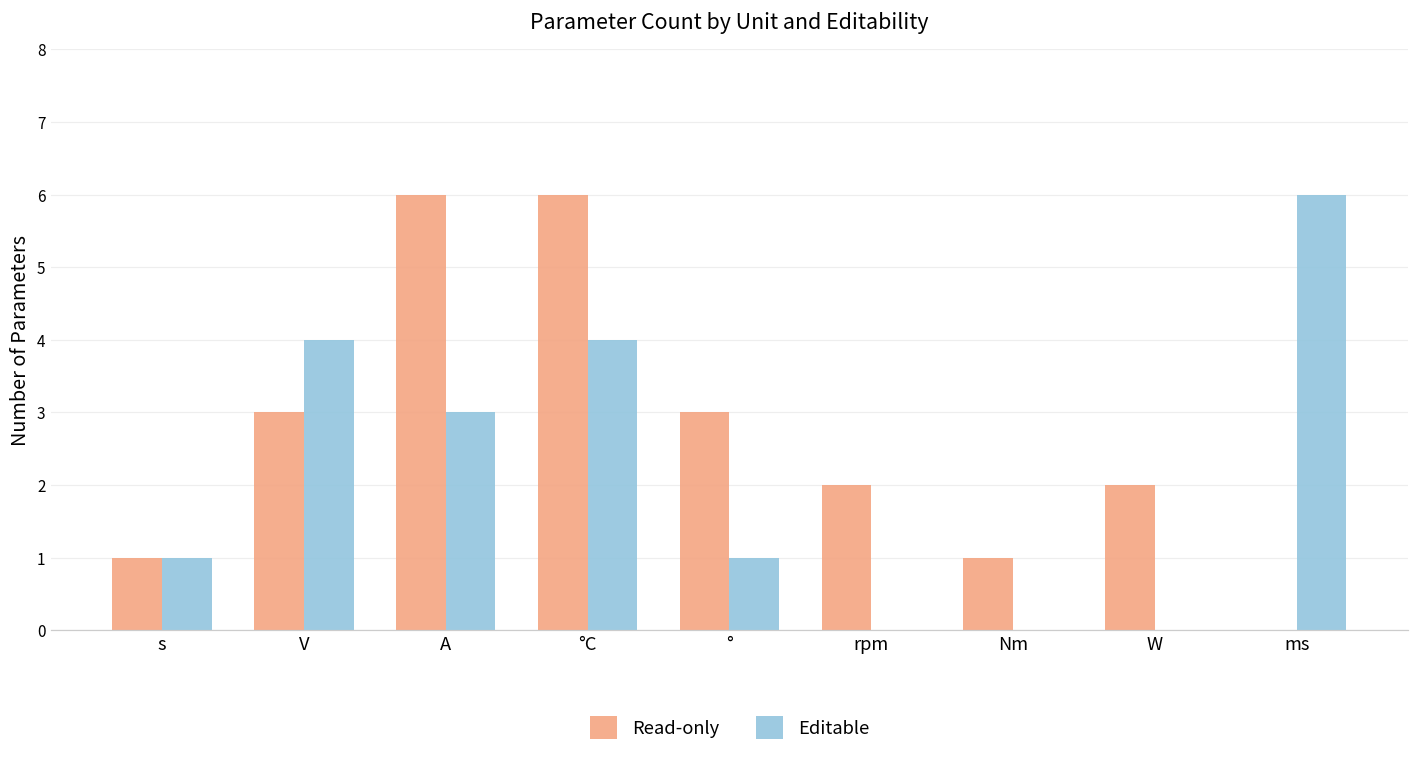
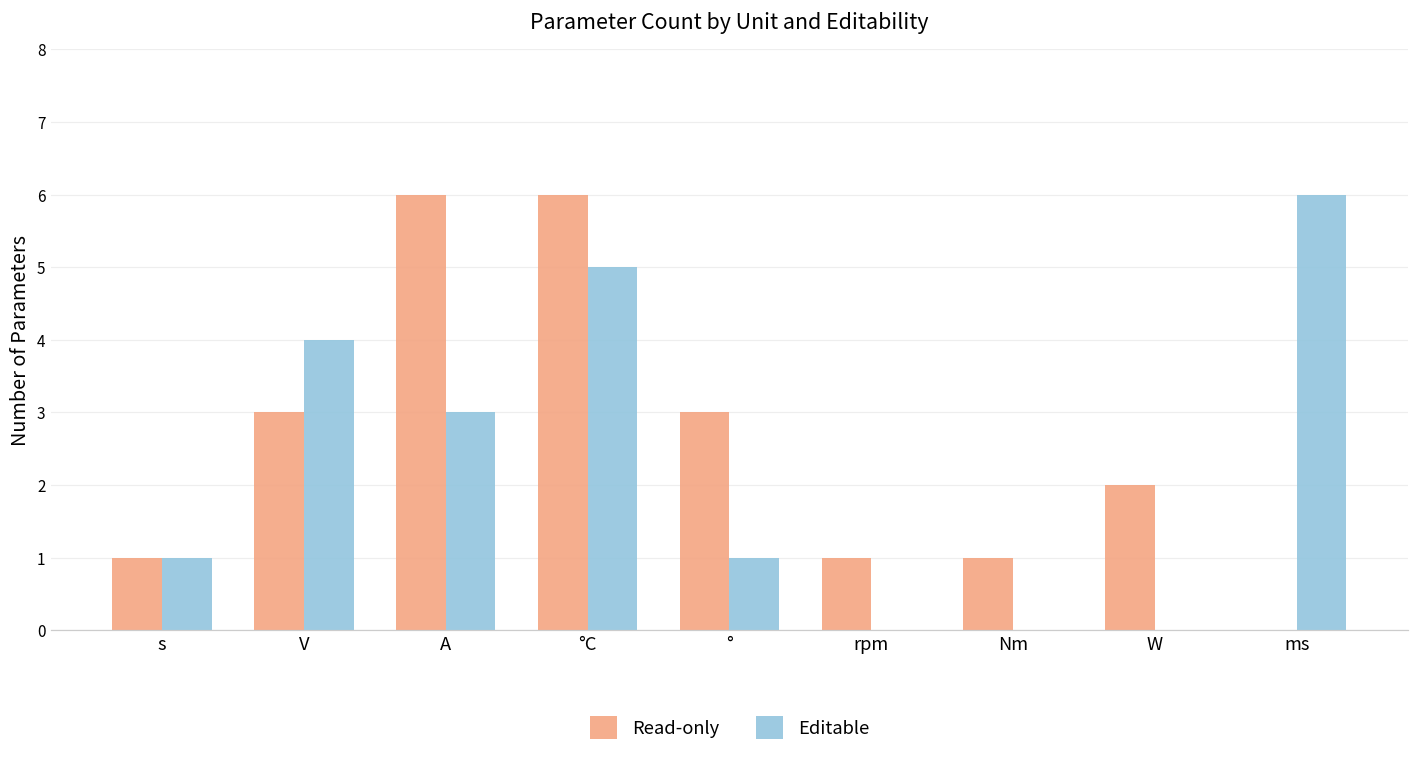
  {
    "Read-only": {
      "s": 1,
      "V": 3,
      "A": 6,
      "°C": 6,
      "°": 3,
-     "rpm": 2,
+     "rpm": 1,
      "Nm": 1,
      "W": 2,
      "ms": 0
    },
    "Editable": {
      "s": 1,
      "V": 4,
      "A": 3,
-     "°C": 4,
+     "°C": 5,
      "°": 1,
      "rpm": 0,
      "Nm": 0,
      "W": 0,
      "ms": 6
    }
  }
